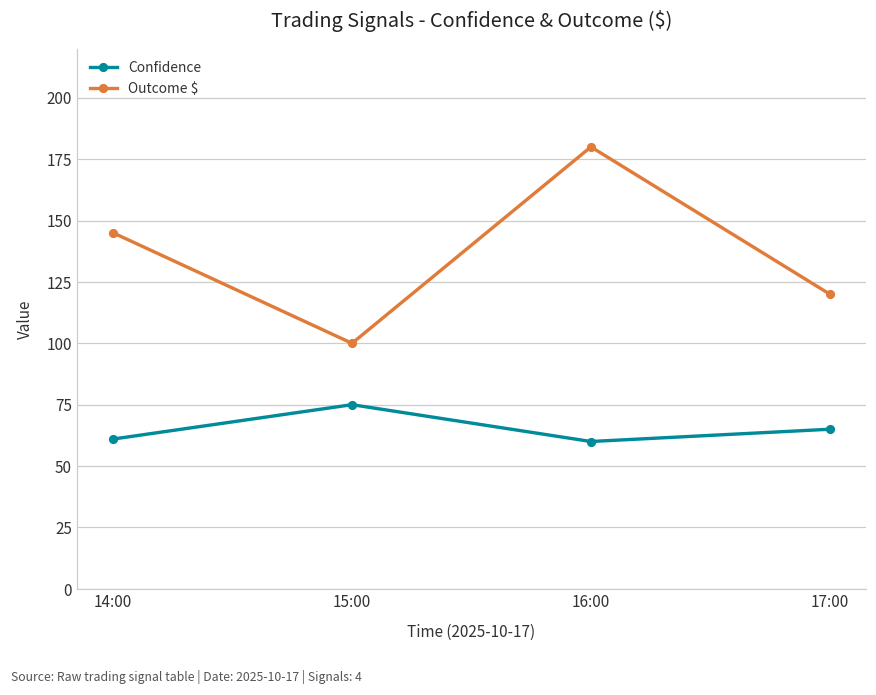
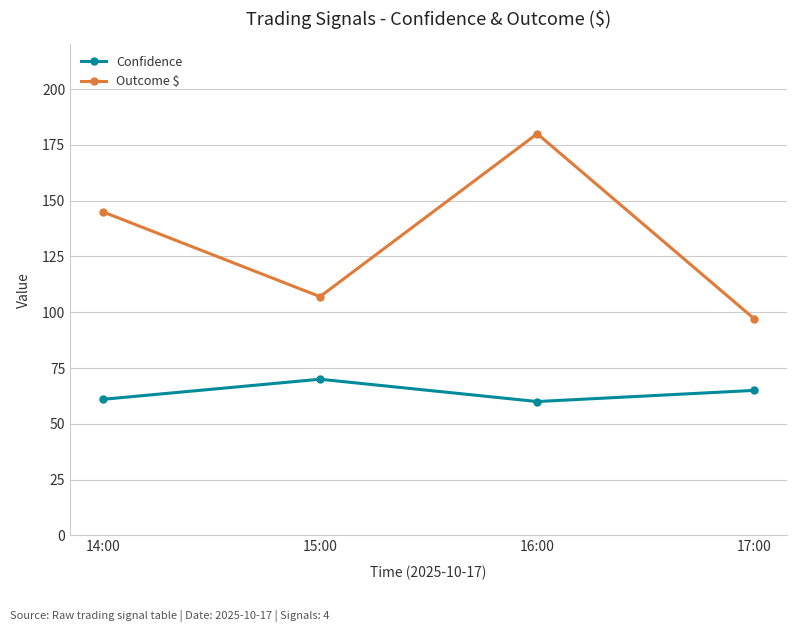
  {
    "Confidence": {
      "14:00": 61,
-     "15:00": 75,
+     "15:00": 70,
      "16:00": 60,
      "17:00": 65
    },
    "Outcome $": {
      "14:00": 145,
-     "15:00": 100,
+     "15:00": 107,
      "16:00": 180,
-     "17:00": 120
+     "17:00": 97
    }
  }
